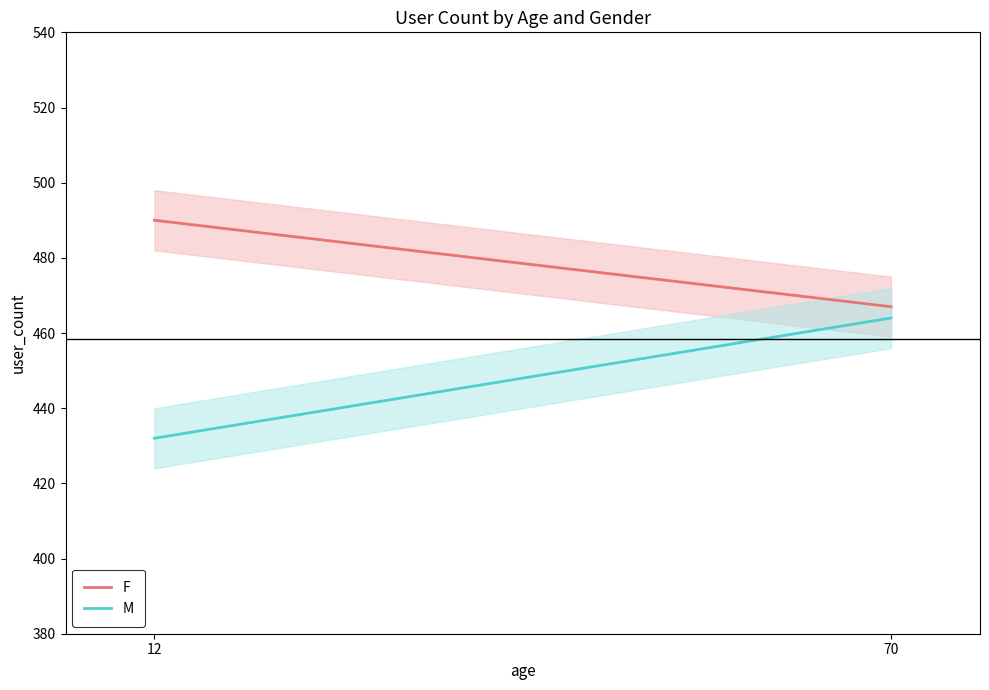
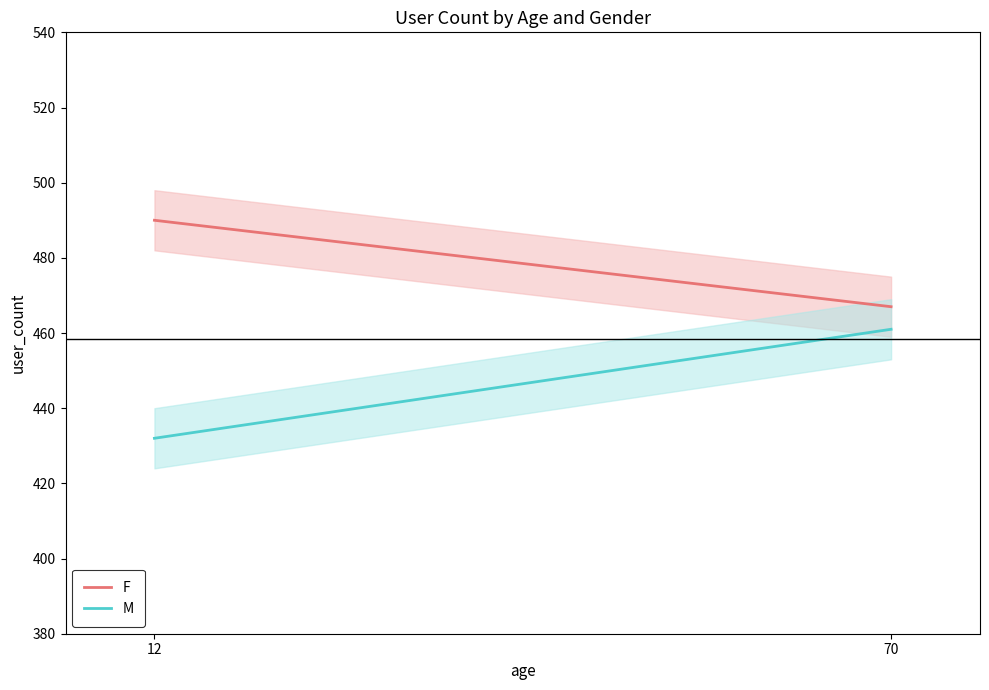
  {
    "F": {
      "12": 490,
      "70": 467
    },
    "M": {
      "12": 432,
-     "70": 464
+     "70": 461
    }
  }
